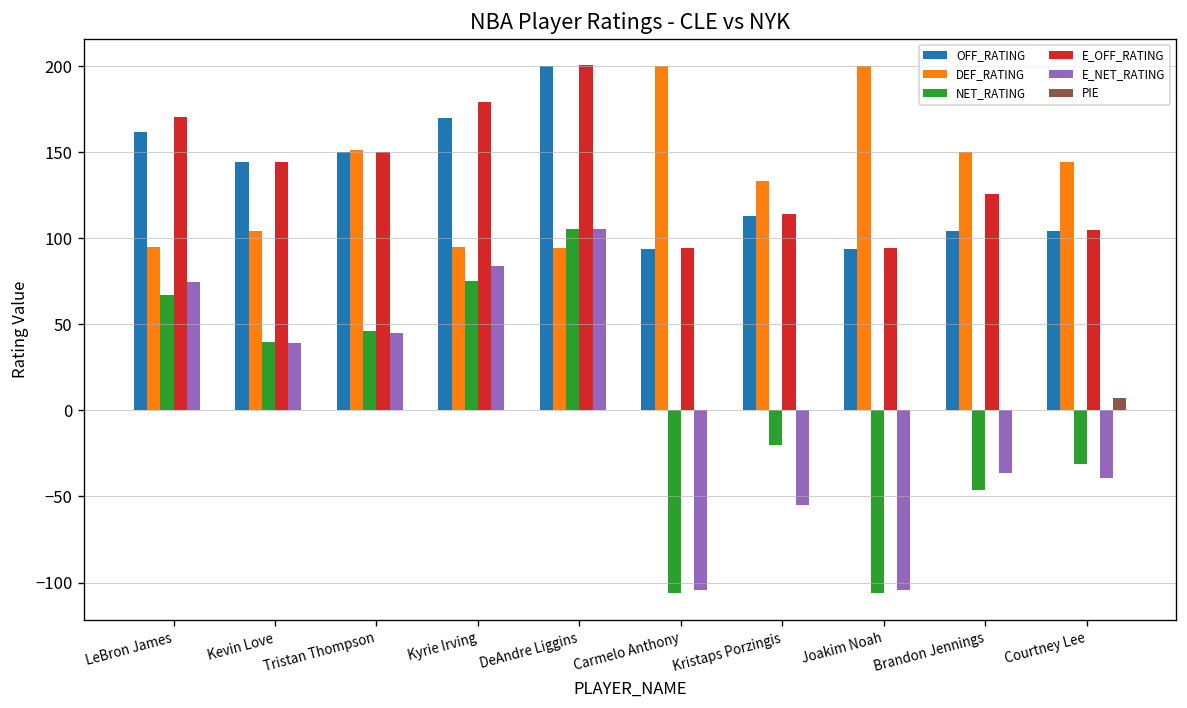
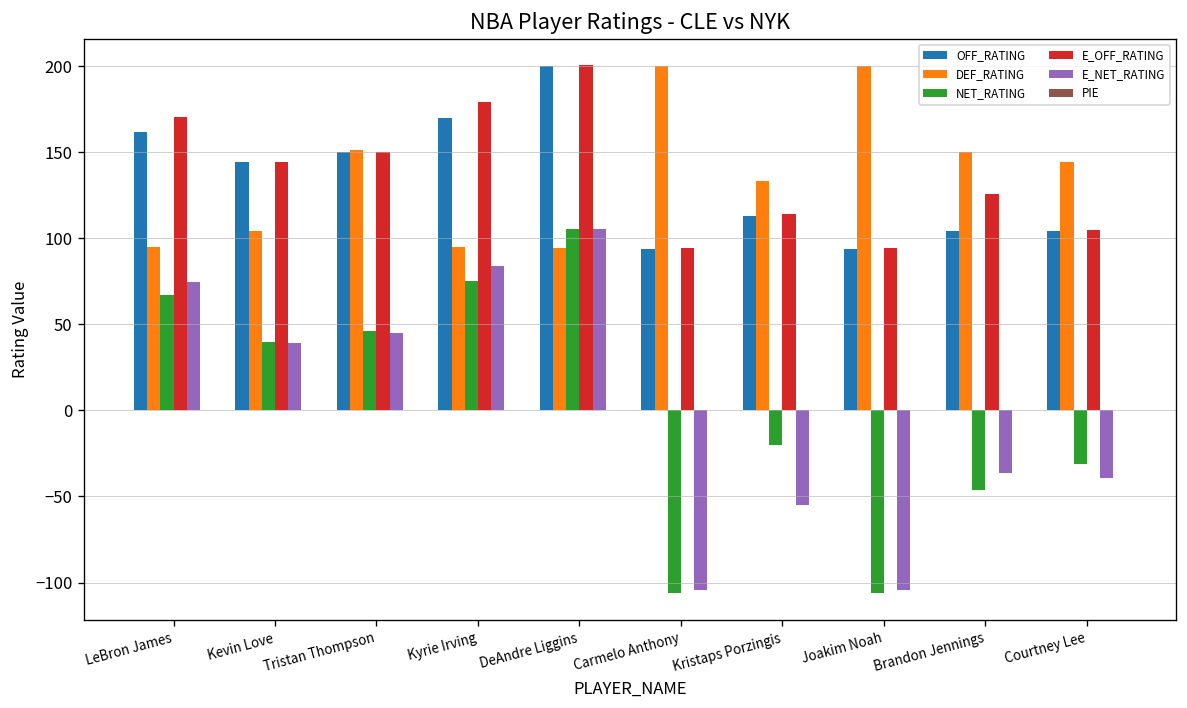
  {
    "OFF_RATING": {
      "LeBron James": 162,
      "Kevin Love": 144,
      "Tristan Thompson": 150,
      "Kyrie Irving": 170,
      "DeAndre Liggins": 200,
      "Carmelo Anthony": 94,
      "Kristaps Porzingis": 113,
      "Joakim Noah": 94,
      "Brandon Jennings": 104,
      "Courtney Lee": 104
    },
    "DEF_RATING": {
      "LeBron James": 95,
      "Kevin Love": 104,
      "Tristan Thompson": 151,
      "Kyrie Irving": 95,
      "DeAndre Liggins": 94,
      "Carmelo Anthony": 200,
      "Kristaps Porzingis": 133,
      "Joakim Noah": 200,
      "Brandon Jennings": 150,
      "Courtney Lee": 144
    },
    "NET_RATING": {
      "LeBron James": 67,
      "Kevin Love": 40,
      "Tristan Thompson": 46,
      "Kyrie Irving": 75,
      "DeAndre Liggins": 106,
      "Carmelo Anthony": -106,
      "Kristaps Porzingis": -20,
      "Joakim Noah": -106,
      "Brandon Jennings": -46,
      "Courtney Lee": -31
    },
    "E_OFF_RATING": {
      "LeBron James": 170,
      "Kevin Love": 144,
      "Tristan Thompson": 150,
      "Kyrie Irving": 179,
      "DeAndre Liggins": 201,
      "Carmelo Anthony": 95,
      "Kristaps Porzingis": 114,
      "Joakim Noah": 95,
      "Brandon Jennings": 126,
      "Courtney Lee": 105
    },
    "E_NET_RATING": {
      "LeBron James": 75,
      "Kevin Love": 39,
      "Tristan Thompson": 45,
      "Kyrie Irving": 84,
      "DeAndre Liggins": 105,
      "Carmelo Anthony": -105,
      "Kristaps Porzingis": -55,
      "Joakim Noah": -105,
      "Brandon Jennings": -36,
      "Courtney Lee": -39
    },
    "PIE": {
-     "Courtney Lee": 7
+     "Courtney Lee": 0
    }
  }
